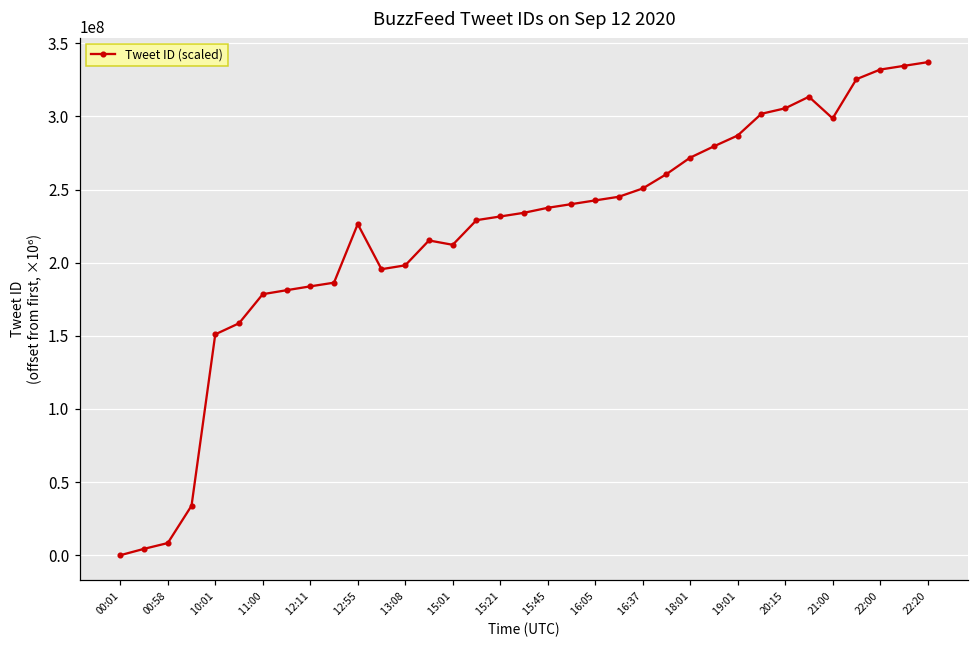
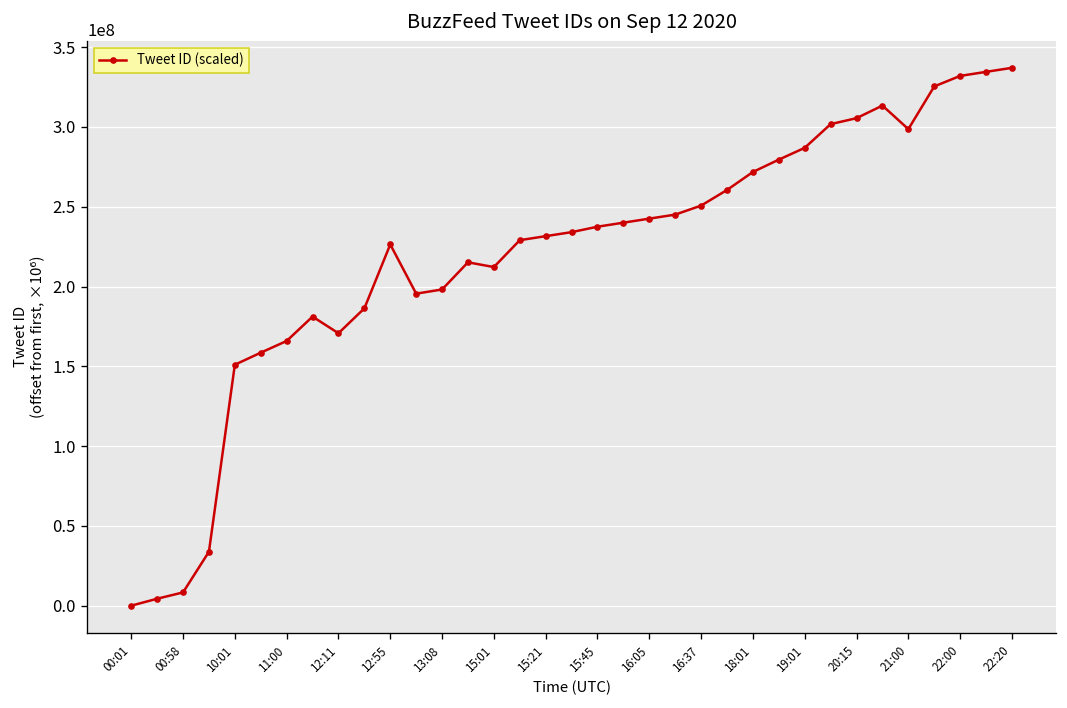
  {
    "00:01": 0,
    "00:58": 8000000,
    "10:01": 151000000,
-   "11:00": 178000000,
-   "12:11": 184000000,
+   "11:00": 166000000,
+   "12:11": 171000000,
    "12:55": 226000000,
    "13:08": 198000000,
    "15:01": 212000000,
    "15:21": 232000000,
    "15:45": 237000000,
    "16:05": 243000000,
    "16:37": 251000000,
    "18:01": 272000000,
    "19:01": 287000000,
    "20:15": 306000000,
    "21:00": 299000000,
    "22:00": 332000000,
    "22:20": 337000000
  }
